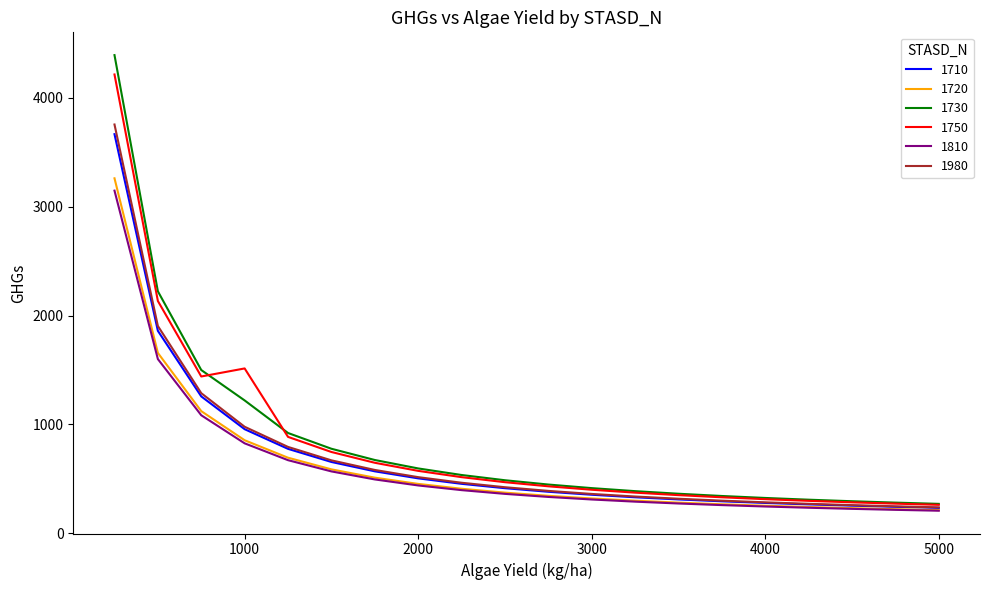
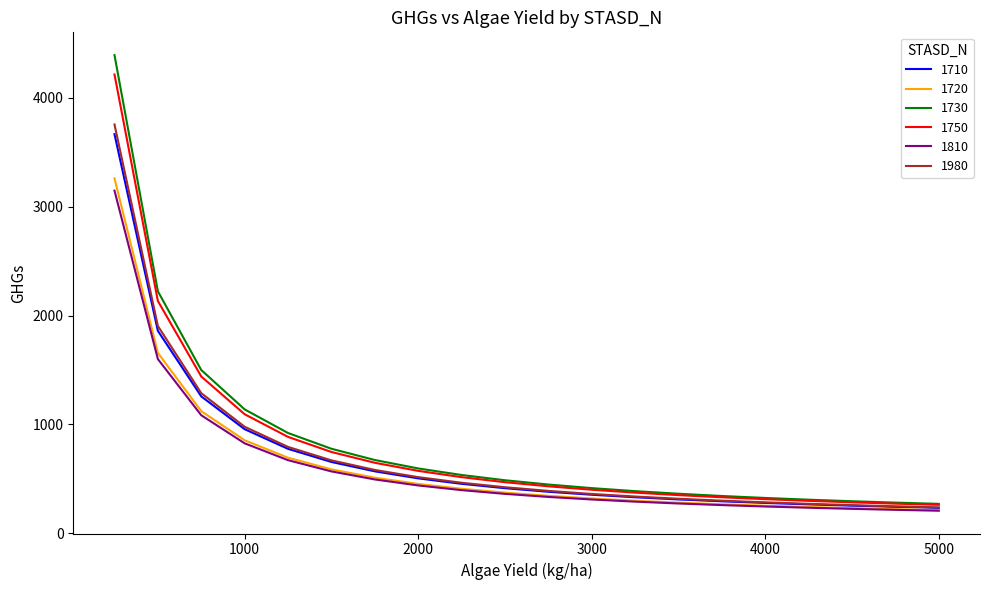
  {
    "1720": {
      "1000": 850
    },
    "1730": {
-     "1000": 1220
+     "1000": 1140
    },
    "1750": {
-     "1000": 1510
+     "1000": 1090
    },
    "1810": {
      "1000": 830
    }
  }
